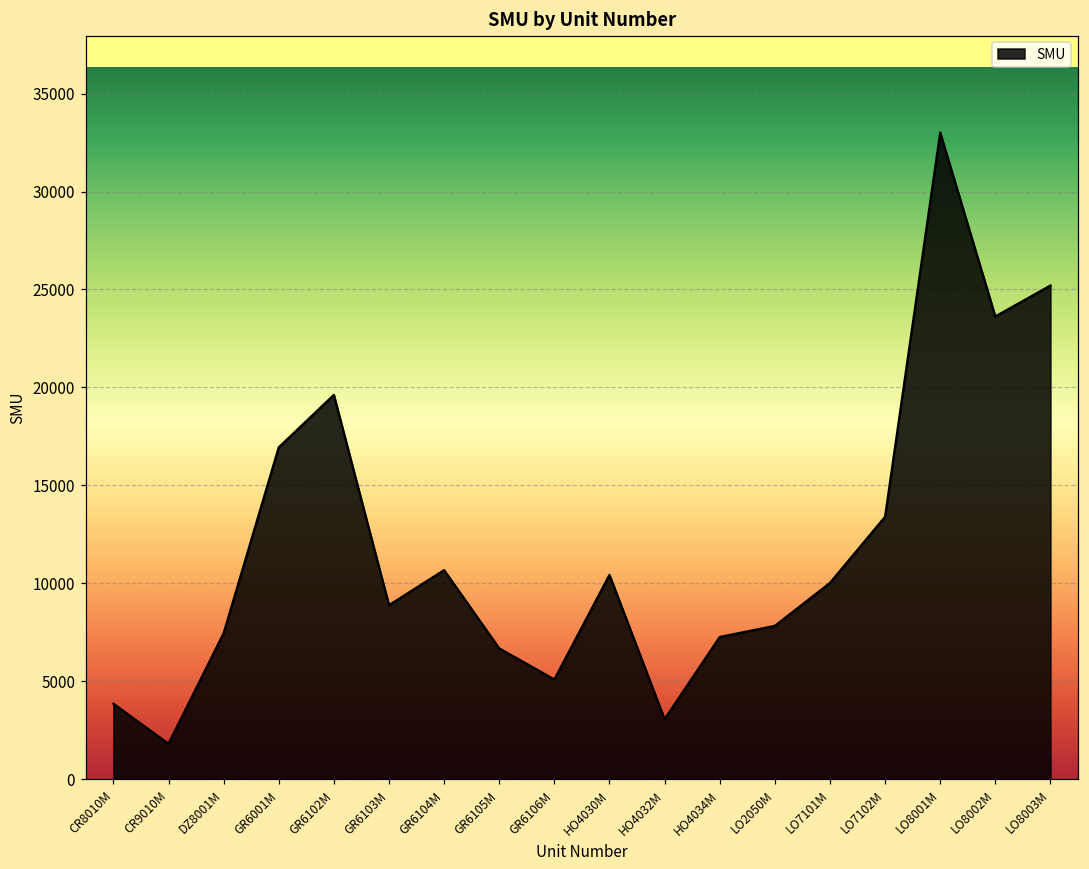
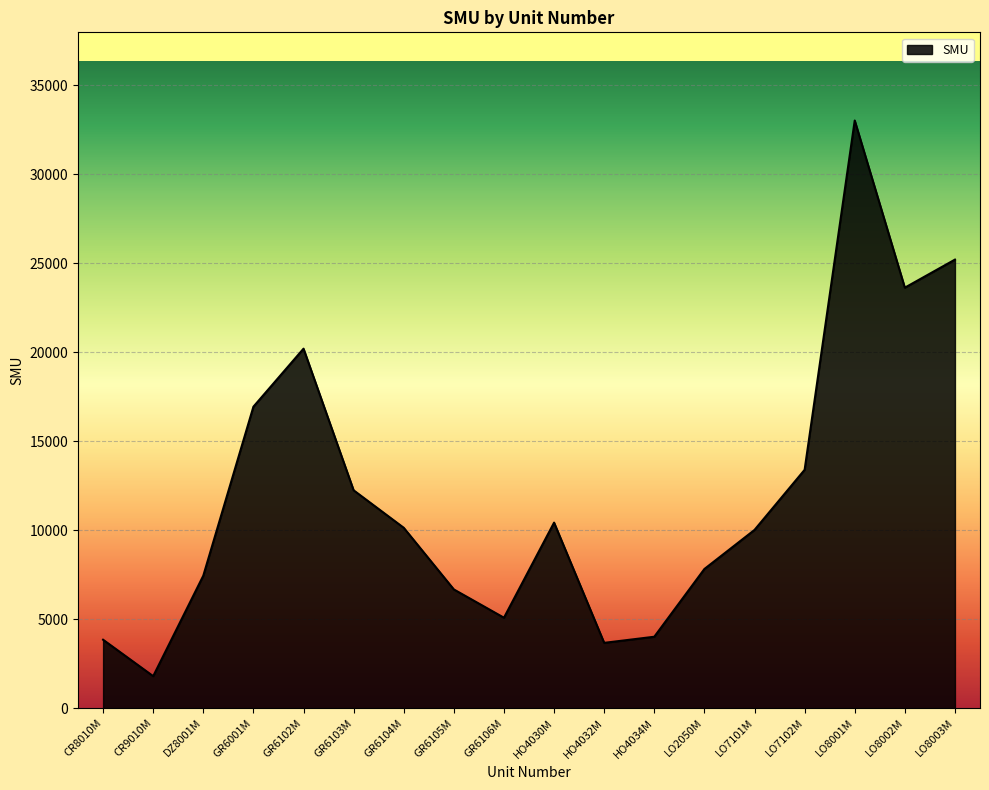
  {
    "CR8010M": 3900,
    "CR9010M": 1800,
    "DZ8001M": 7400,
    "GR6001M": 16900,
-   "GR6102M": 19600,
-   "GR6103M": 8900,
-   "GR6104M": 10700,
+   "GR6102M": 20200,
+   "GR6103M": 12200,
+   "GR6104M": 10100,
    "GR6105M": 6700,
    "GR6106M": 5100,
    "HO4030M": 10400,
-   "HO4032M": 3100,
-   "HO4034M": 7300,
+   "HO4032M": 3700,
+   "HO4034M": 4000,
    "LO2050M": 7800,
    "LO7101M": 10000,
    "LO7102M": 13400,
    "LO8001M": 33000,
    "LO8002M": 23600,
    "LO8003M": 25200
  }
